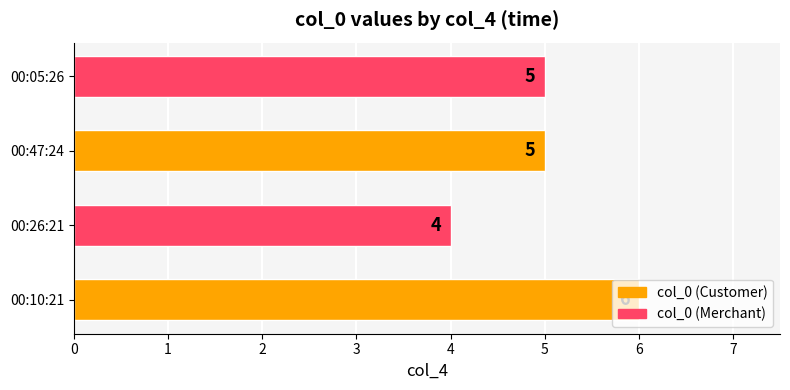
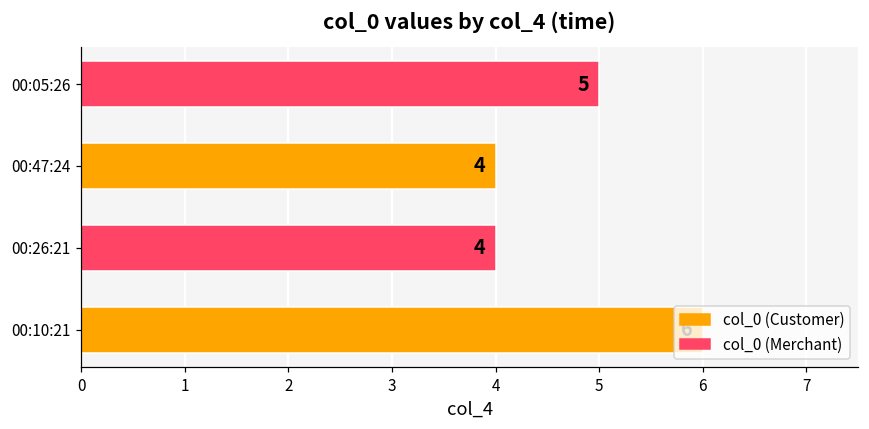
  {
    "00:05:26": 5,
-   "00:47:24": 5,
+   "00:47:24": 4,
    "00:26:21": 4
  }
